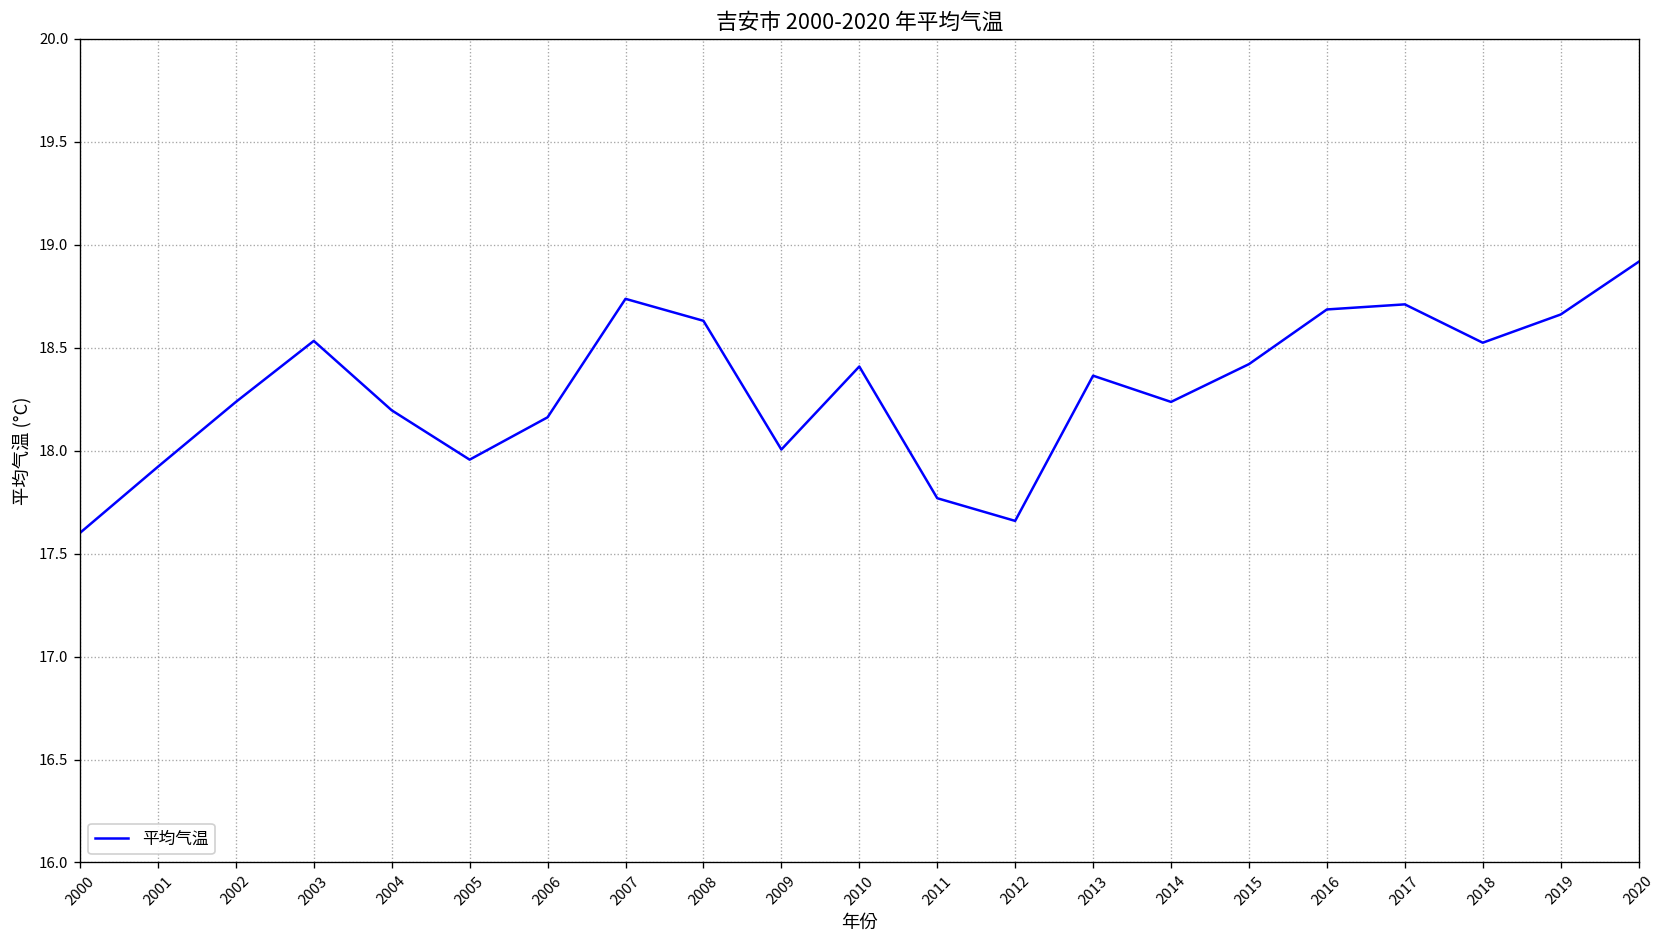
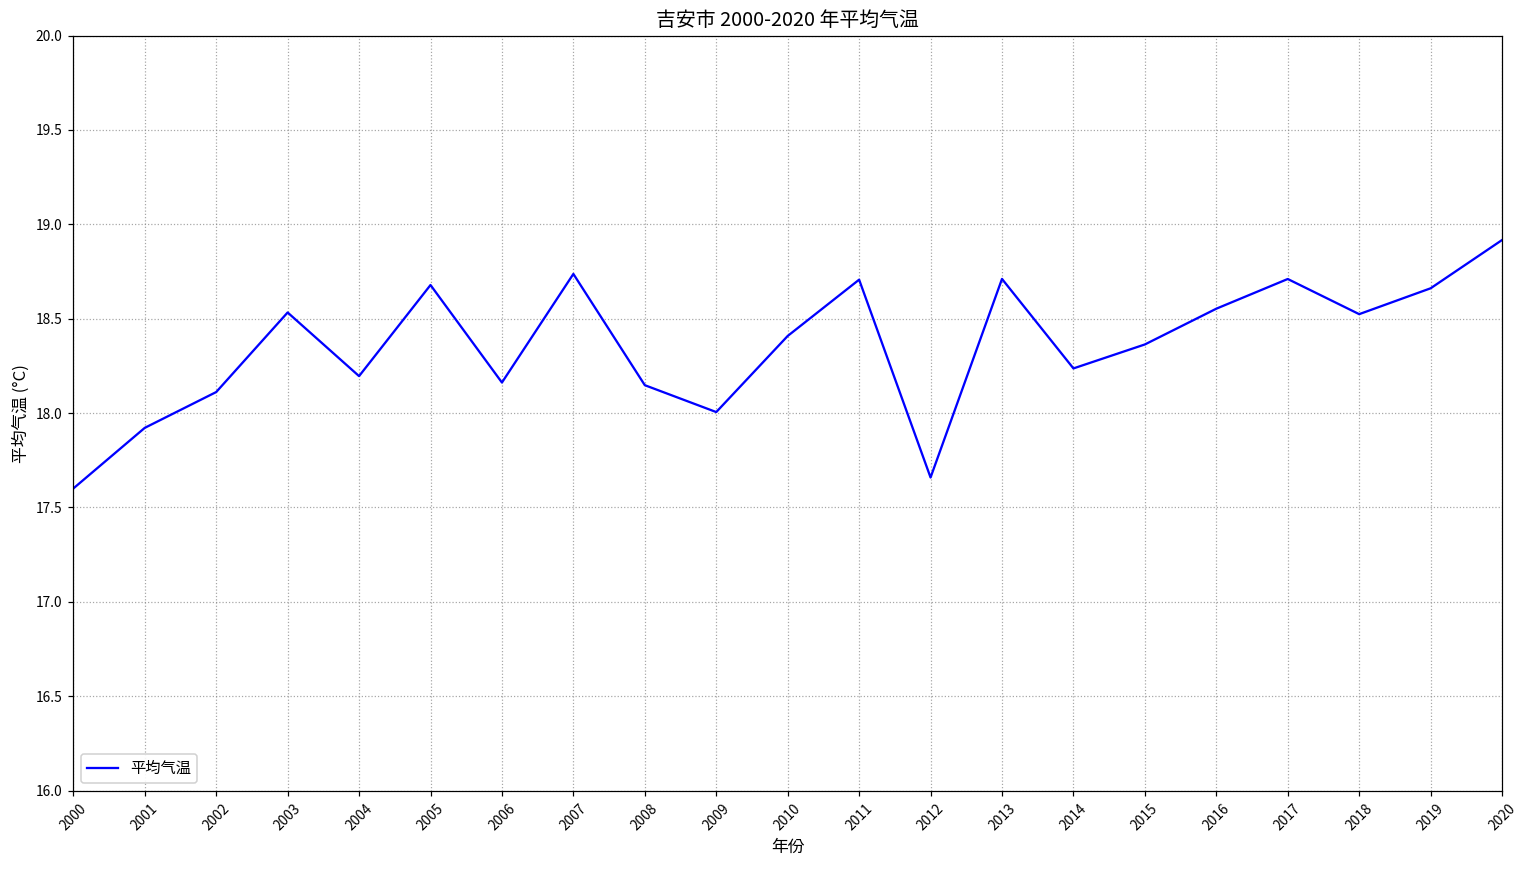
  {
    "2000": 17.60,
    "2001": 17.92,
-   "2002": 18.24,
+   "2002": 18.11,
    "2003": 18.53,
    "2004": 18.20,
-   "2005": 17.96,
+   "2005": 18.68,
    "2006": 18.16,
    "2007": 18.74,
-   "2008": 18.63,
+   "2008": 18.15,
    "2009": 18.01,
    "2010": 18.41,
-   "2011": 17.77,
+   "2011": 18.71,
    "2012": 17.66,
-   "2013": 18.36,
+   "2013": 18.71,
    "2014": 18.24,
-   "2015": 18.42,
-   "2016": 18.69,
+   "2015": 18.36,
+   "2016": 18.55,
    "2017": 18.71,
    "2018": 18.52,
    "2019": 18.66,
    "2020": 18.92
  }
